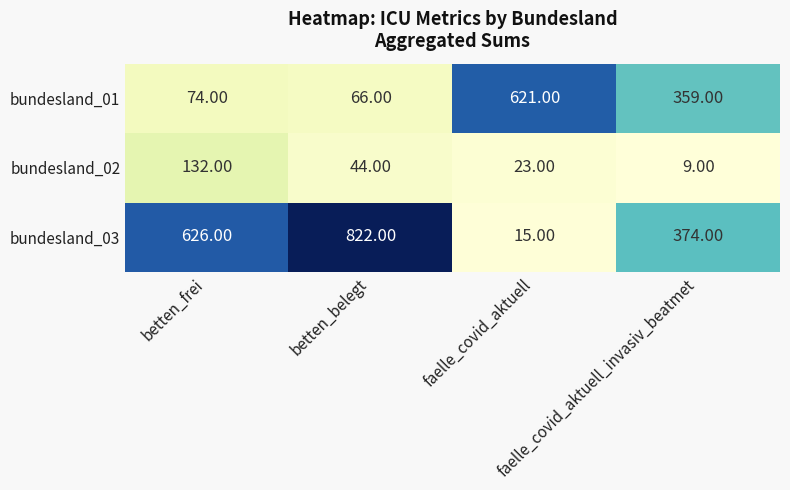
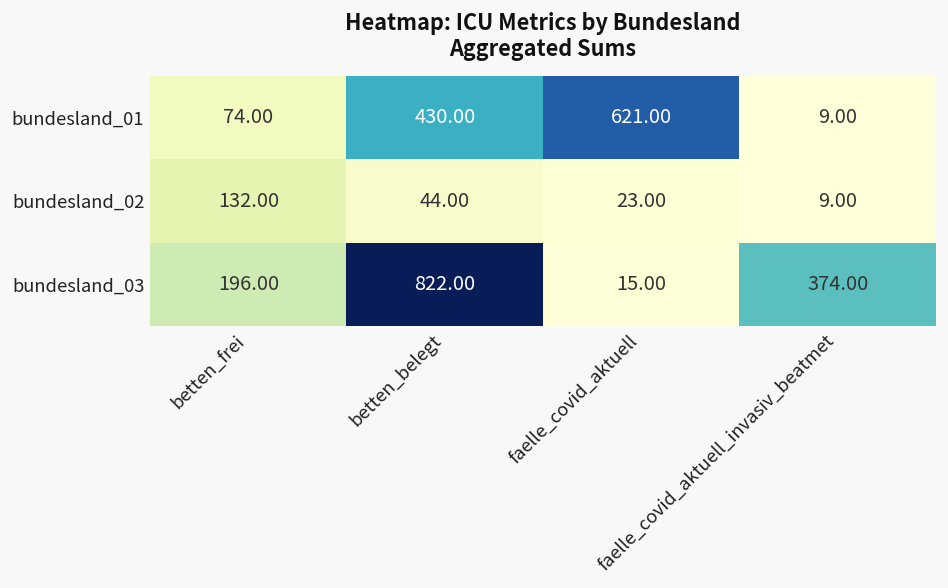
  {
    "bundesland_01": {
      "betten_frei": 74.00,
-     "betten_belegt": 66.00,
+     "betten_belegt": 430.00,
      "faelle_covid_aktuell": 621.00,
-     "faelle_covid_aktuell_invasiv_beatmet": 359.00
+     "faelle_covid_aktuell_invasiv_beatmet": 9.00
    },
    "bundesland_02": {
      "betten_frei": 132.00,
      "betten_belegt": 44.00,
      "faelle_covid_aktuell": 23.00,
      "faelle_covid_aktuell_invasiv_beatmet": 9.00
    },
    "bundesland_03": {
-     "betten_frei": 626.00,
+     "betten_frei": 196.00,
      "betten_belegt": 822.00,
      "faelle_covid_aktuell": 15.00,
      "faelle_covid_aktuell_invasiv_beatmet": 374.00
    }
  }
